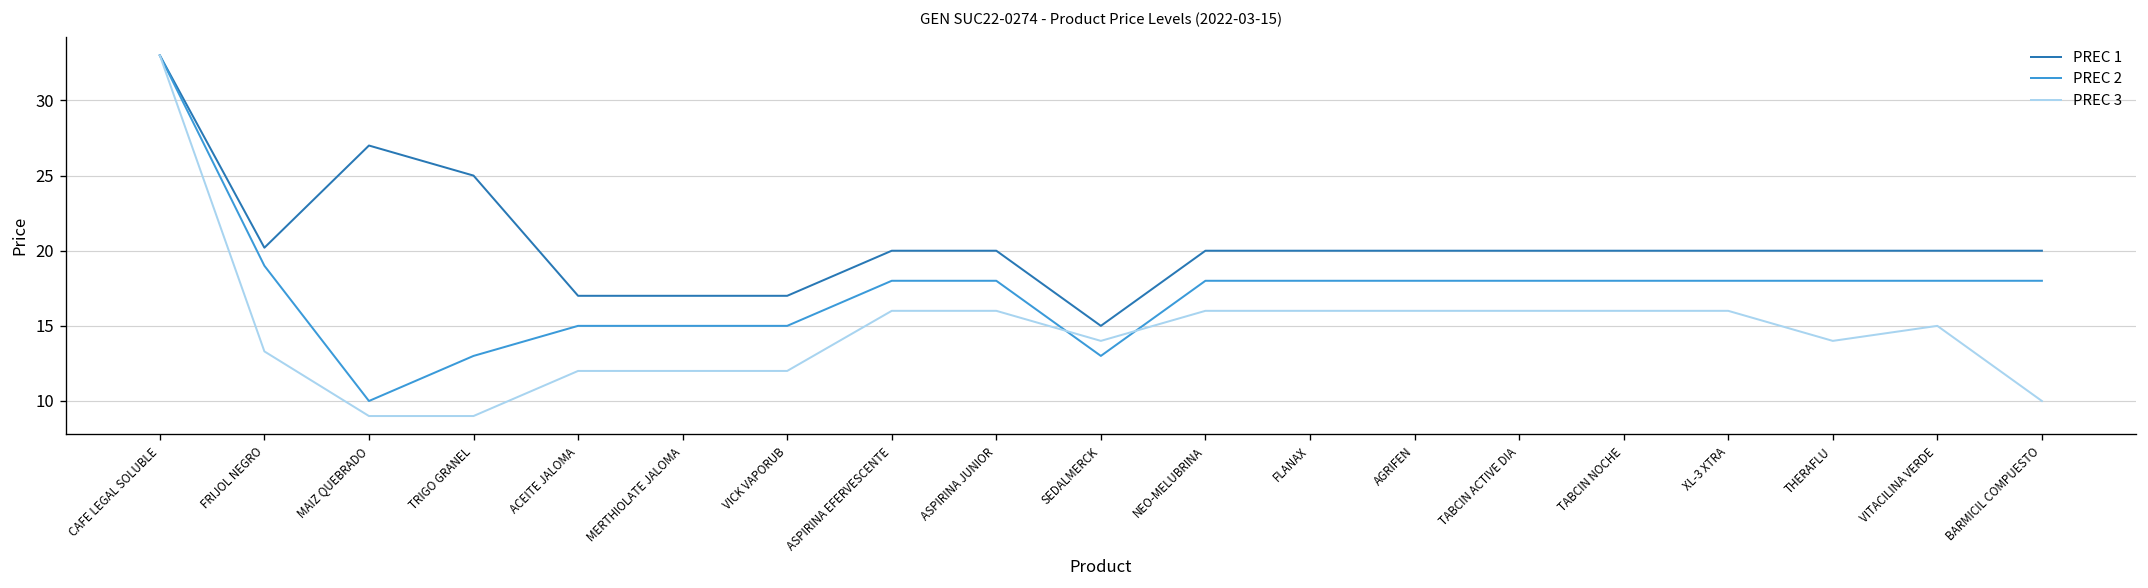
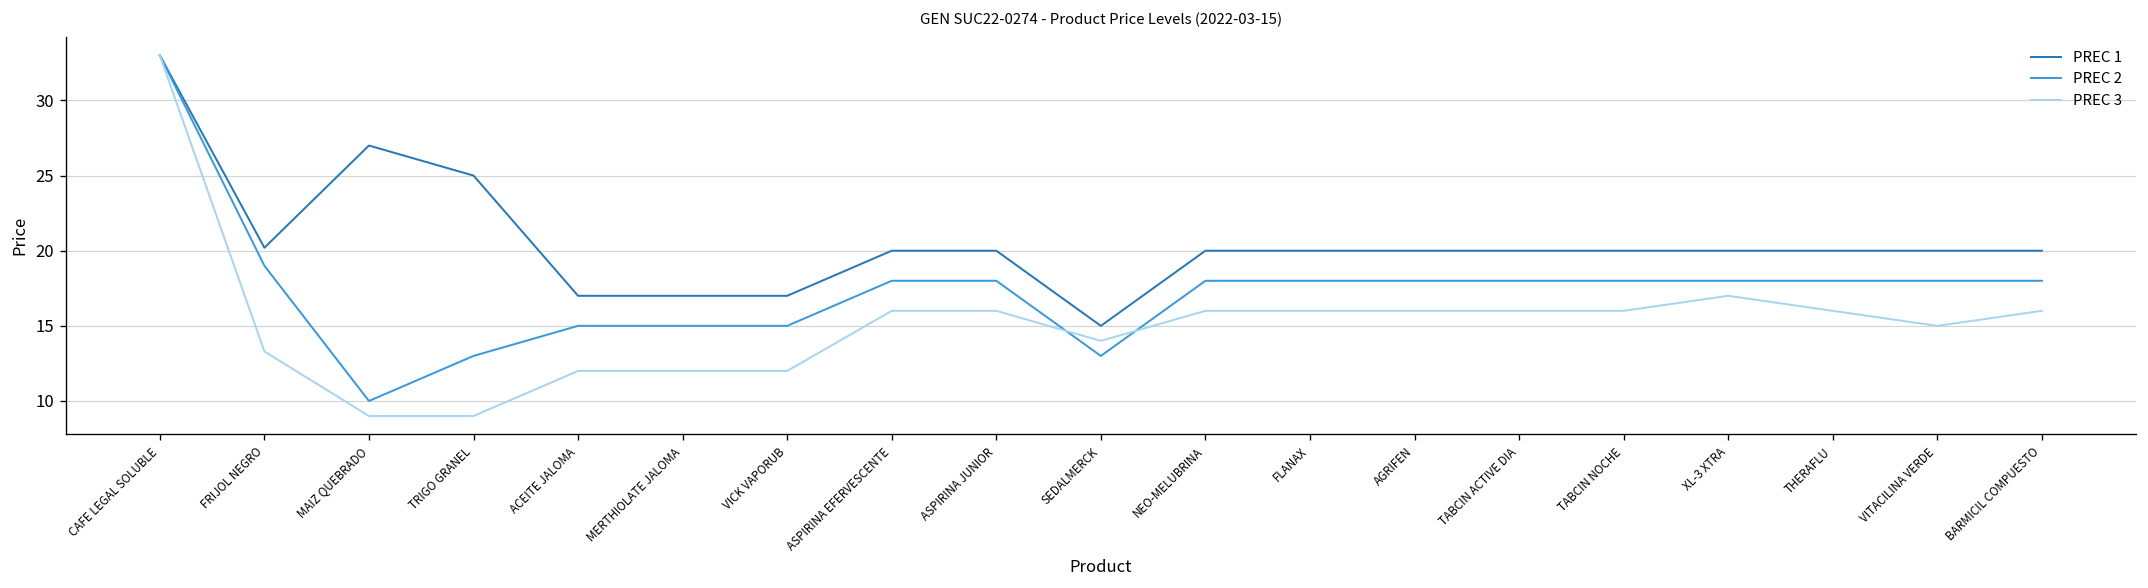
  {
    "PREC 3": {
      "FRIJOL NEGRO": 13.3,
      "MAIZ QUEBRADO": 9,
      "TRIGO GRANEL": 9,
      "ACEITE JALOMA": 12,
      "MERTHIOLATE JALOMA": 12,
      "VICK VAPORUB": 12,
      "ASPIRINA EFERVESCENTE": 16,
      "ASPIRINA JUNIOR": 16,
      "SEDALMERCK": 14,
      "NEO-MELUBRINA": 16,
      "FLANAX": 16,
      "AGRIFEN": 16,
      "TABCIN ACTIVE DIA": 16,
      "TABCIN NOCHE": 16,
-     "XL-3 XTRA": 16,
-     "THERAFLU": 14,
+     "XL-3 XTRA": 17,
+     "THERAFLU": 16,
      "VITACILINA VERDE": 15,
-     "BARMICIL COMPUESTO": 10
+     "BARMICIL COMPUESTO": 16
    }
  }
